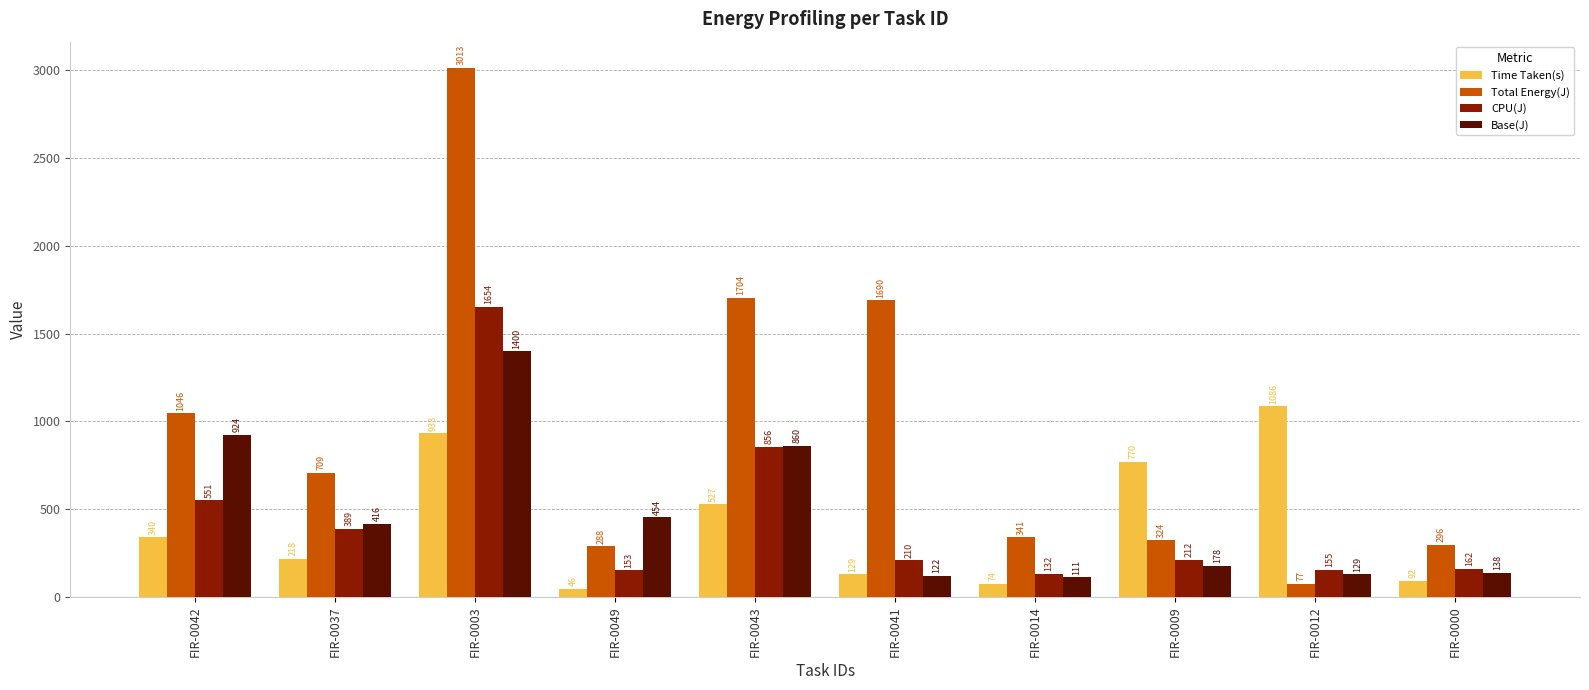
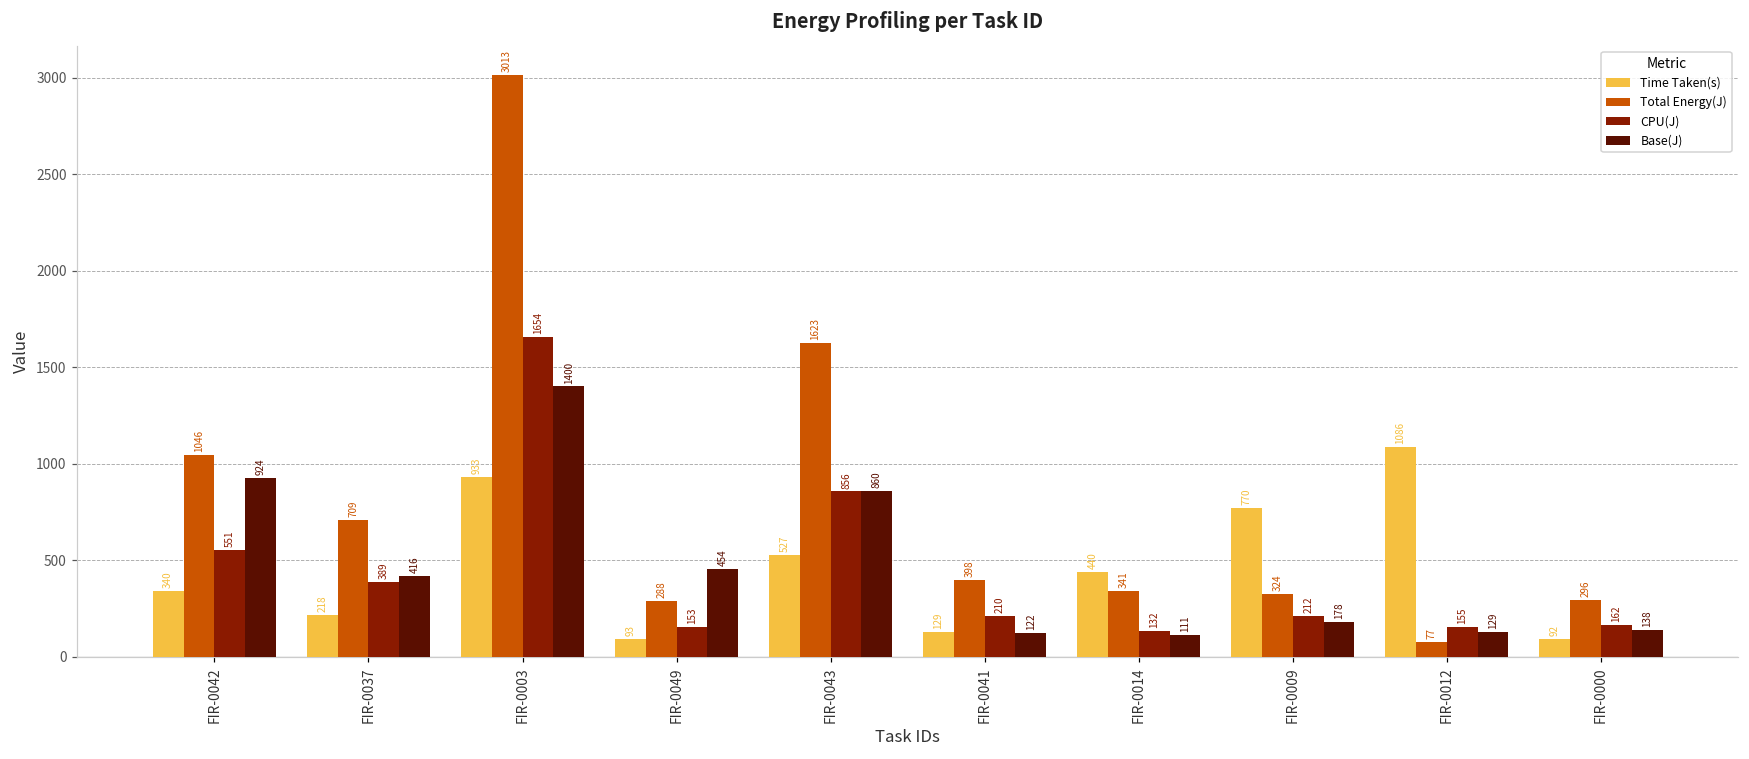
  {
    "Time Taken(s)": {
      "FIR-0042": 340,
      "FIR-0037": 218,
      "FIR-0003": 933,
-     "FIR-0049": 46,
+     "FIR-0049": 93,
      "FIR-0043": 527,
      "FIR-0041": 129,
-     "FIR-0014": 74,
+     "FIR-0014": 440,
      "FIR-0009": 770,
      "FIR-0012": 1086,
      "FIR-0000": 92
    },
    "Total Energy(J)": {
      "FIR-0042": 1046,
      "FIR-0037": 709,
      "FIR-0003": 3013,
      "FIR-0049": 288,
-     "FIR-0043": 1704,
-     "FIR-0041": 1690,
+     "FIR-0043": 1623,
+     "FIR-0041": 398,
      "FIR-0014": 341,
      "FIR-0009": 324,
      "FIR-0012": 77,
      "FIR-0000": 296
    }
  }
